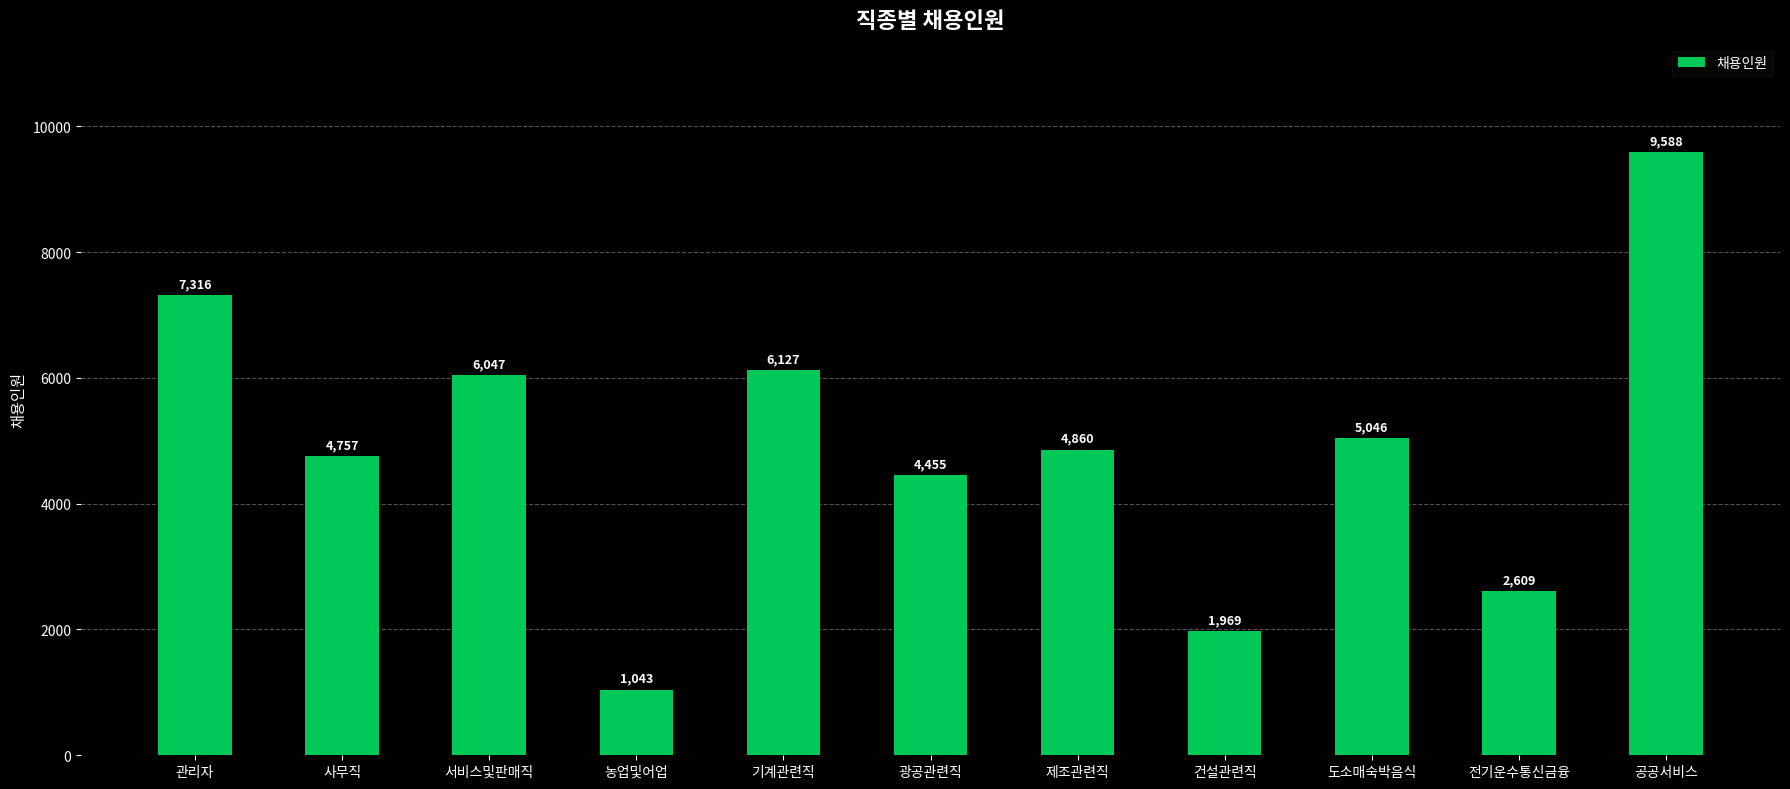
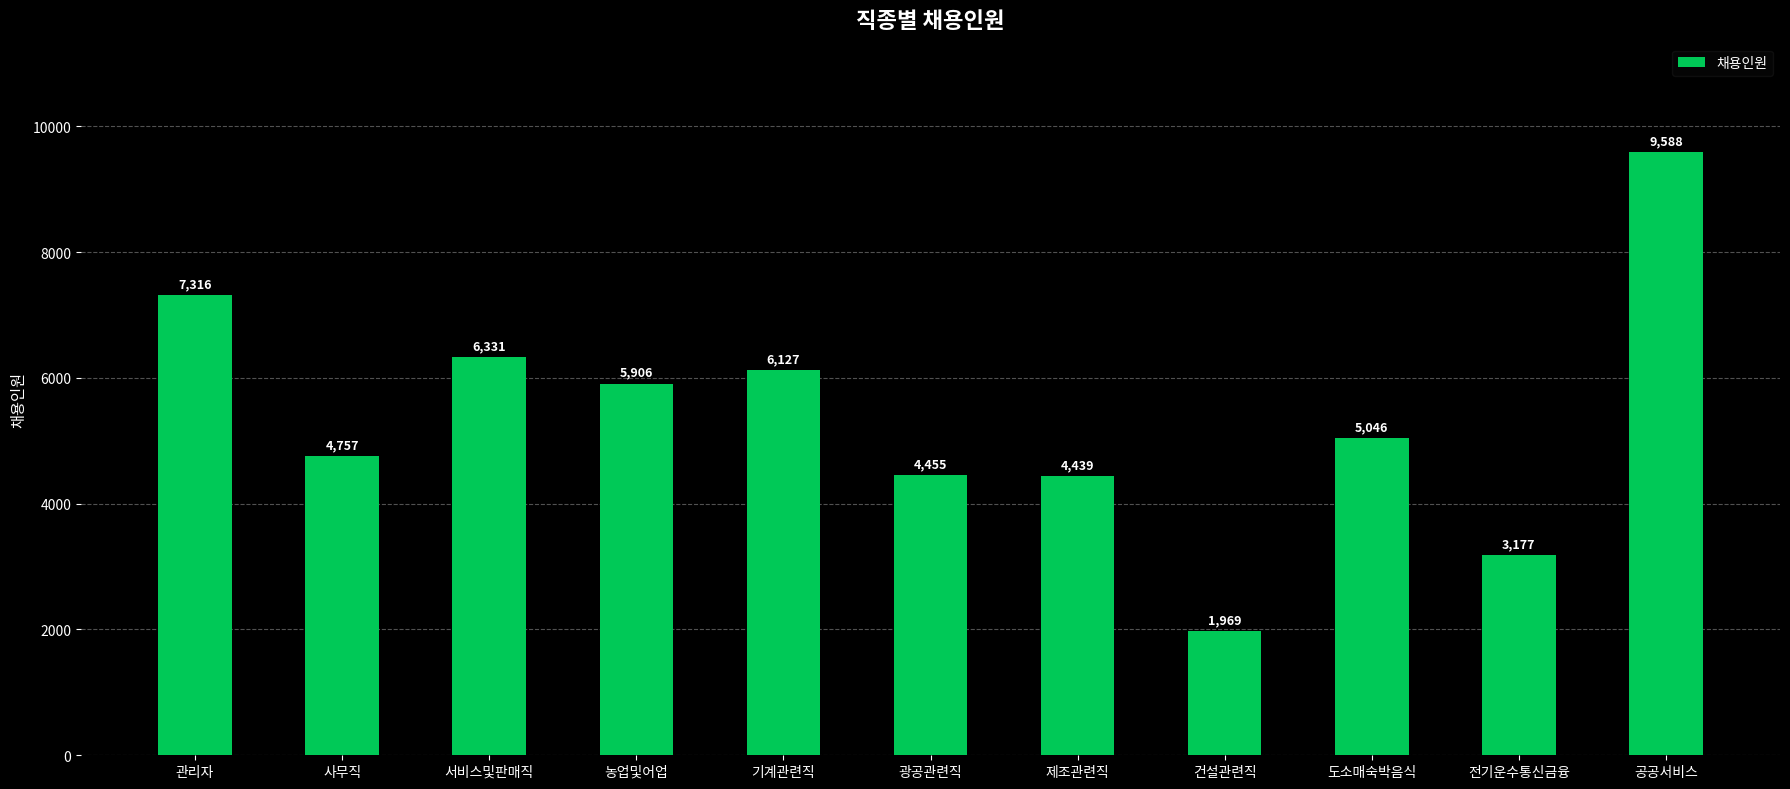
  {
    "관리자": "7,316",
    "사무직": "4,757",
-   "서비스및판매직": "6,047",
-   "농업및어업": "1,043",
+   "서비스및판매직": "6,331",
+   "농업및어업": "5,906",
    "기계관련직": "6,127",
    "광공관련직": "4,455",
-   "제조관련직": "4,860",
+   "제조관련직": "4,439",
    "건설관련직": "1,969",
    "도소매숙박음식": "5,046",
-   "전기운수통신금융": "2,609",
+   "전기운수통신금융": "3,177",
    "공공서비스": "9,588"
  }
